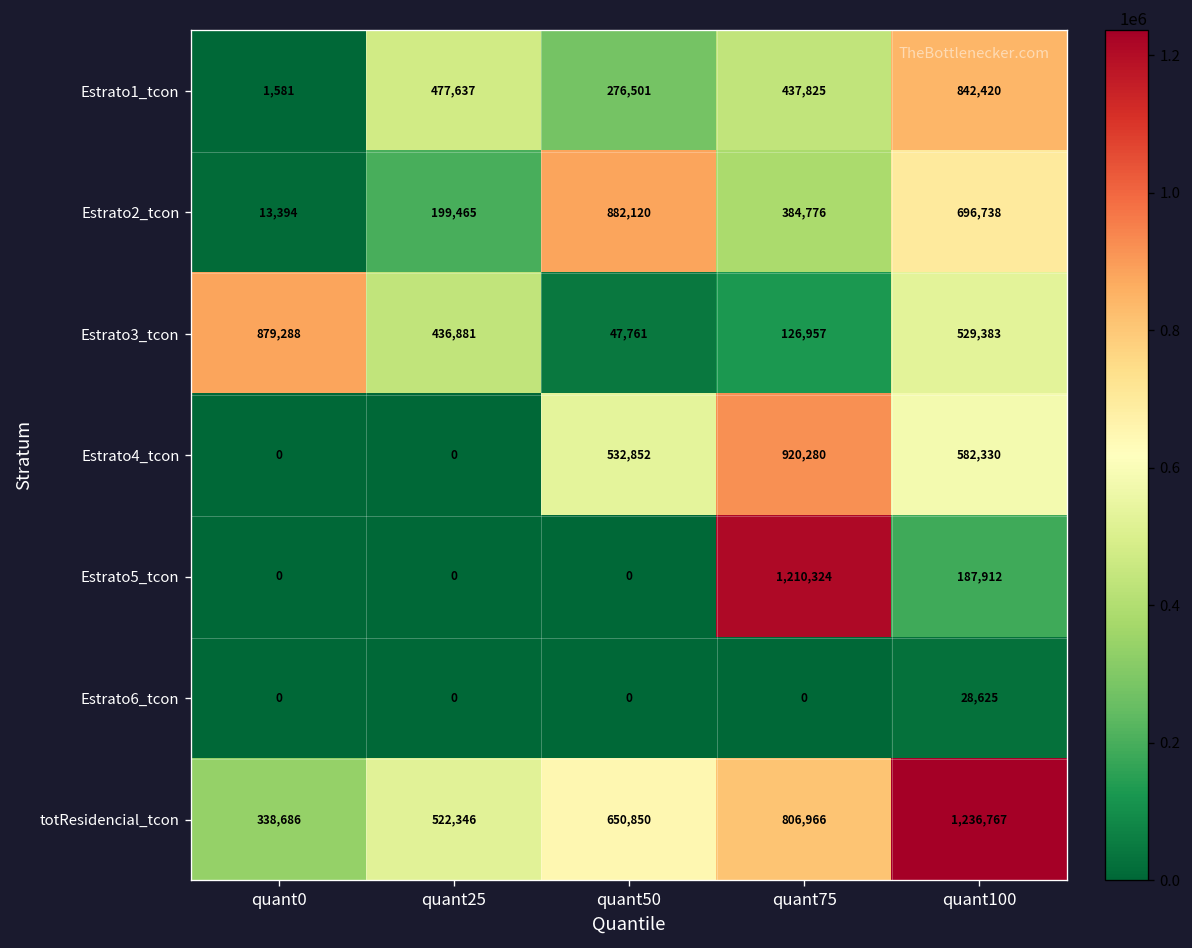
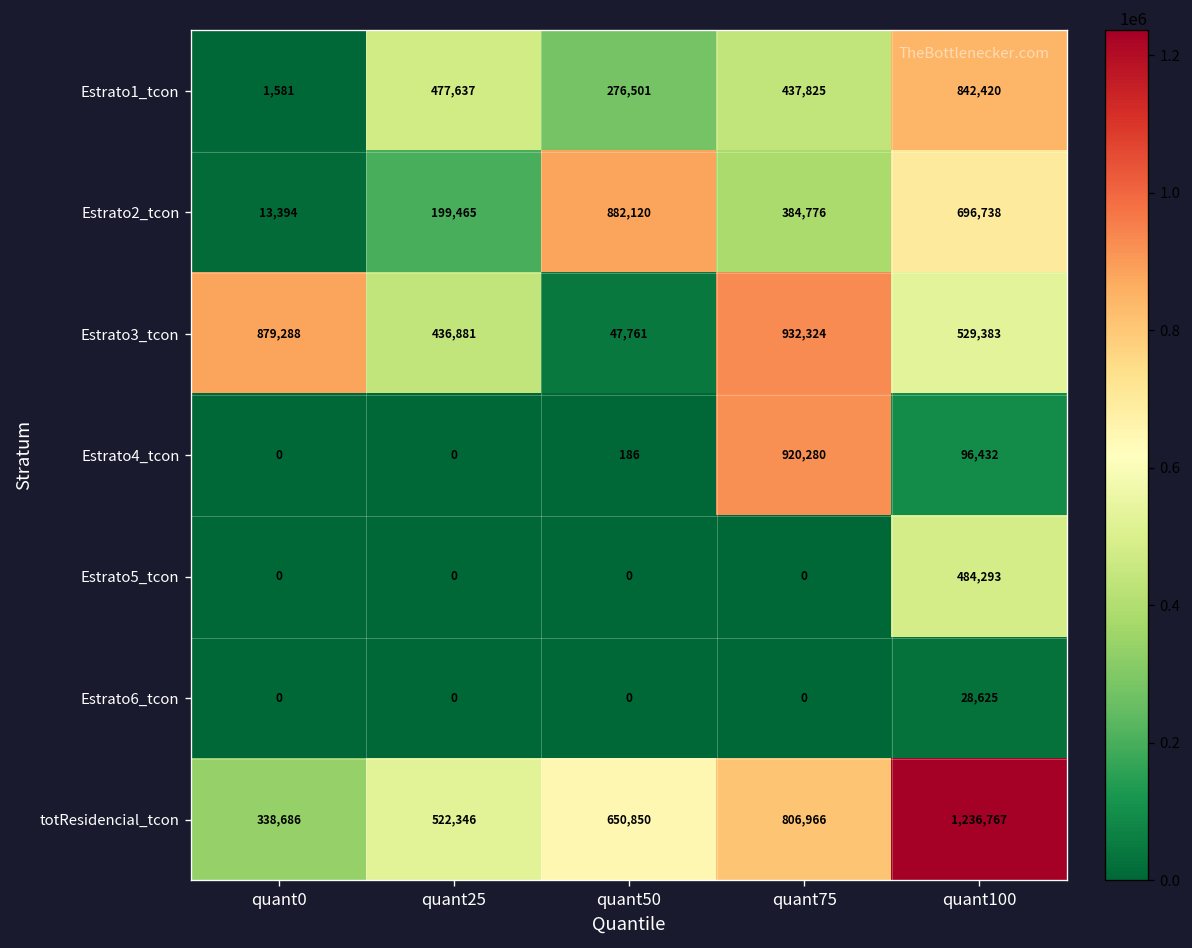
  {
    "Estrato1_tcon": {
      "quant0": "1,581",
      "quant25": "477,637",
      "quant50": "276,501",
      "quant75": "437,825"
    },
    "Estrato2_tcon": {
      "quant0": "13,394",
      "quant25": "199,465",
      "quant50": "882,120",
      "quant75": "384,776",
      "quant100": "696,738"
    },
    "Estrato3_tcon": {
      "quant0": "879,288",
      "quant25": "436,881",
      "quant50": "47,761",
-     "quant75": "126,957",
+     "quant75": "932,324",
      "quant100": "529,383"
    },
    "Estrato4_tcon": {
      "quant0": "0",
      "quant25": "0",
-     "quant50": "532,852",
+     "quant50": "186",
      "quant75": "920,280",
-     "quant100": "582,330"
+     "quant100": "96,432"
    },
    "Estrato5_tcon": {
      "quant0": "0",
      "quant25": "0",
      "quant50": "0",
-     "quant75": "1,210,324",
-     "quant100": "187,912"
+     "quant75": "0",
+     "quant100": "484,293"
    },
    "Estrato6_tcon": {
      "quant0": "0",
      "quant25": "0",
      "quant50": "0",
      "quant75": "0",
      "quant100": "28,625"
    },
    "totResidencial_tcon": {
      "quant0": "338,686",
      "quant25": "522,346",
      "quant50": "650,850",
      "quant75": "806,966",
      "quant100": "1,236,767"
    }
  }
